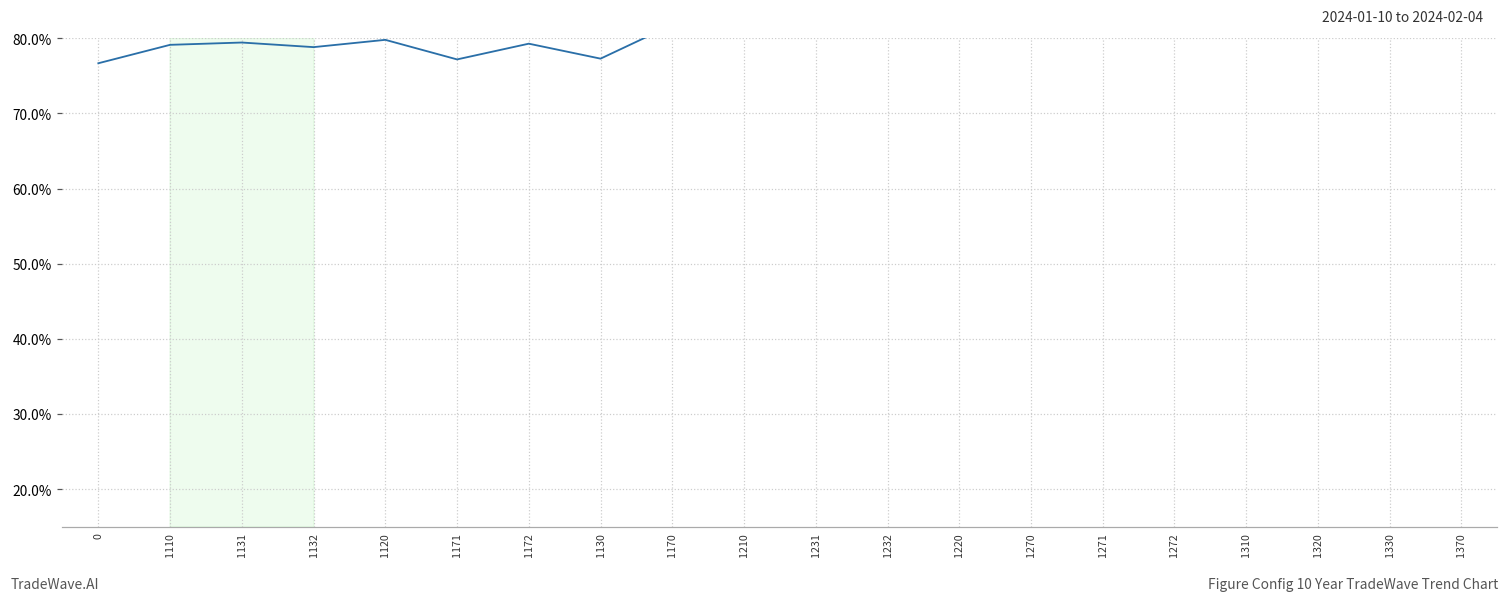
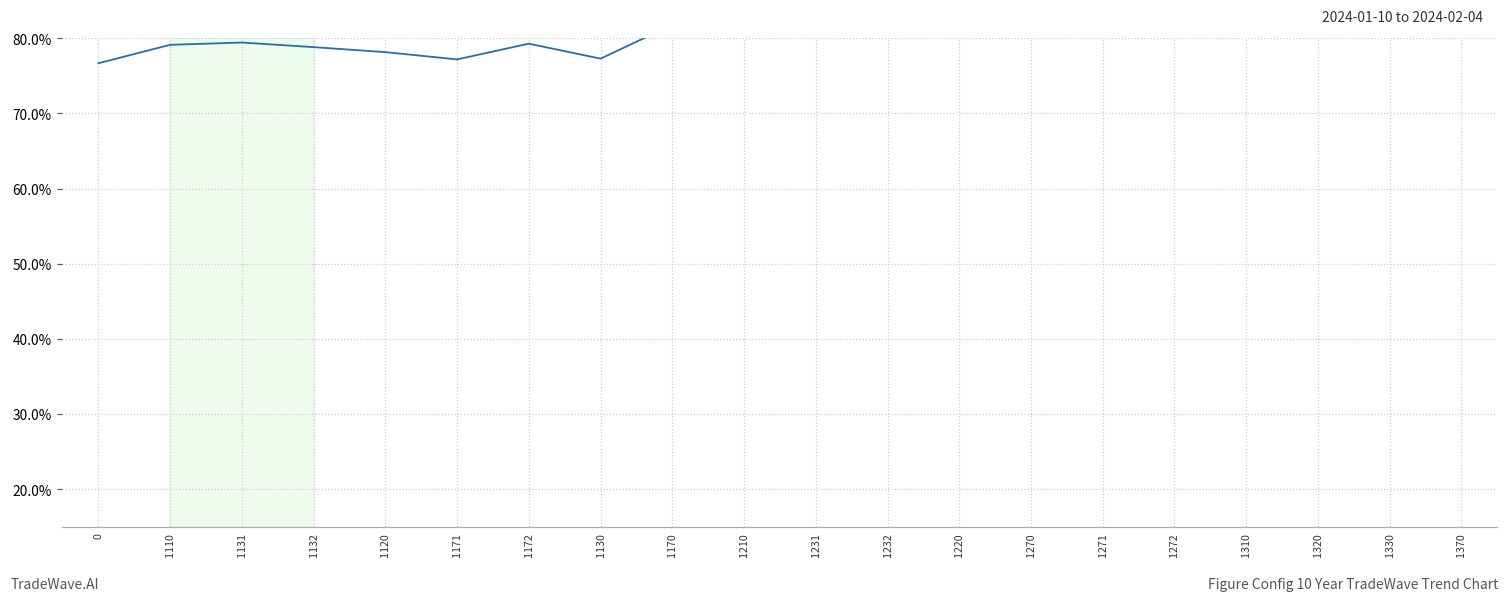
  {
    "0": "77%",
    "1110": "79%",
    "1131": "79%",
    "1132": "79%",
-   "1120": "80%",
+   "1120": "78%",
    "1171": "77%",
    "1172": "79%",
    "1130": "77%"
  }
